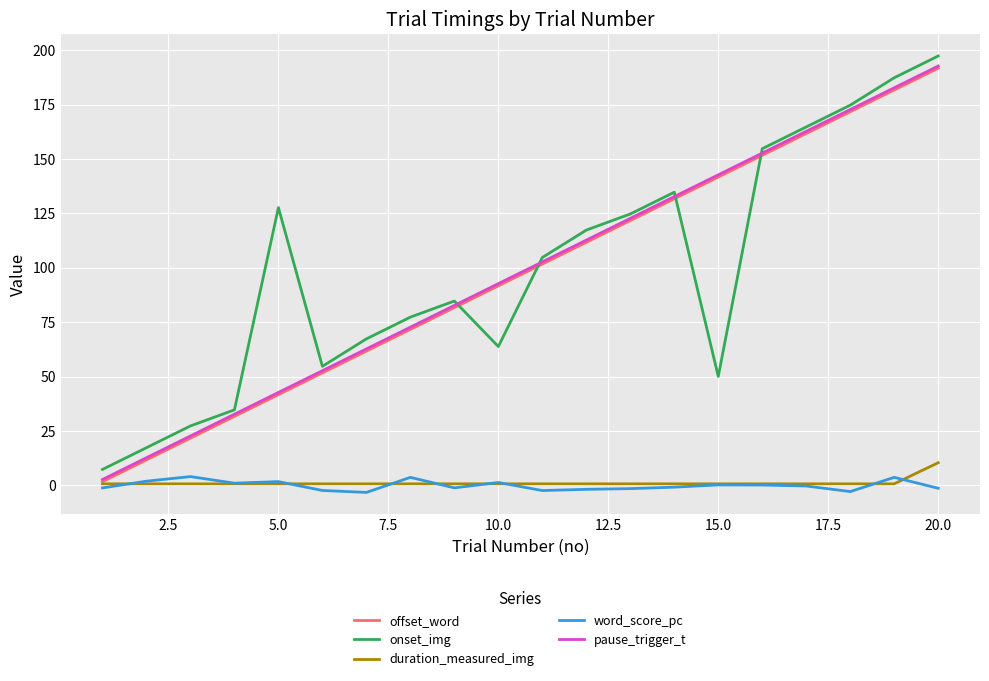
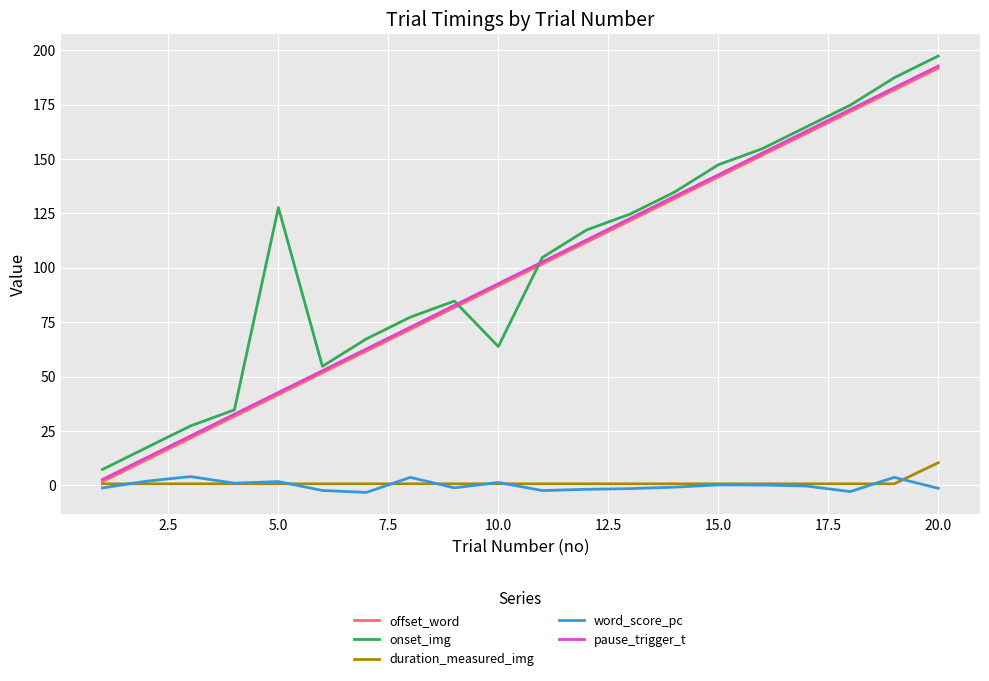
  {
    "onset_img": {
      "5.0": 128,
      "10.0": 64,
-     "15.0": 50,
+     "15.0": 147,
      "20.0": 197
    },
    "duration_measured_img": {
      "20.0": 10
    },
    "word_score_pc": {
      "20.0": -1
    }
  }
